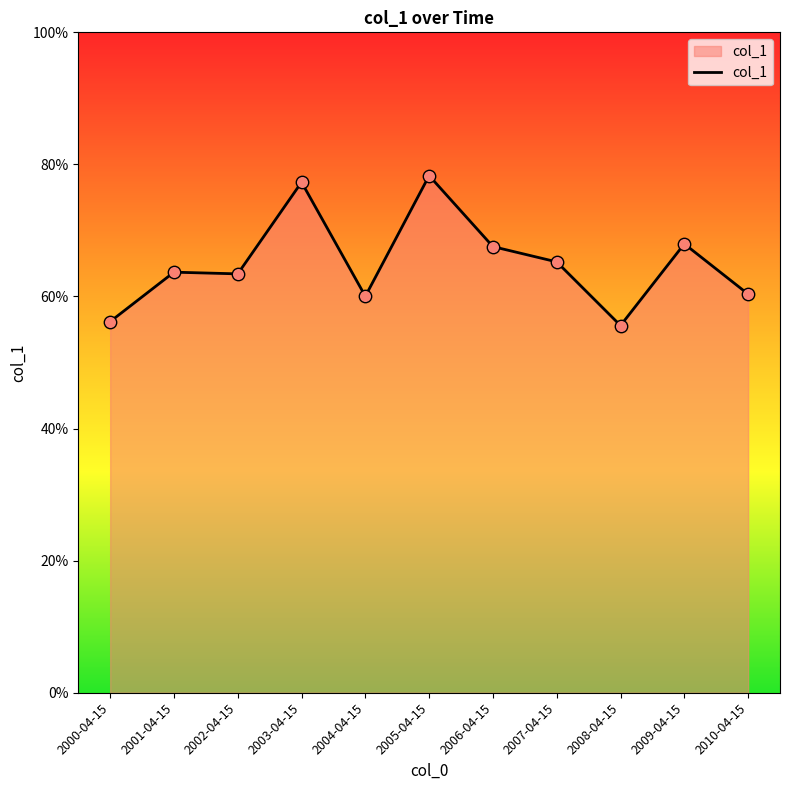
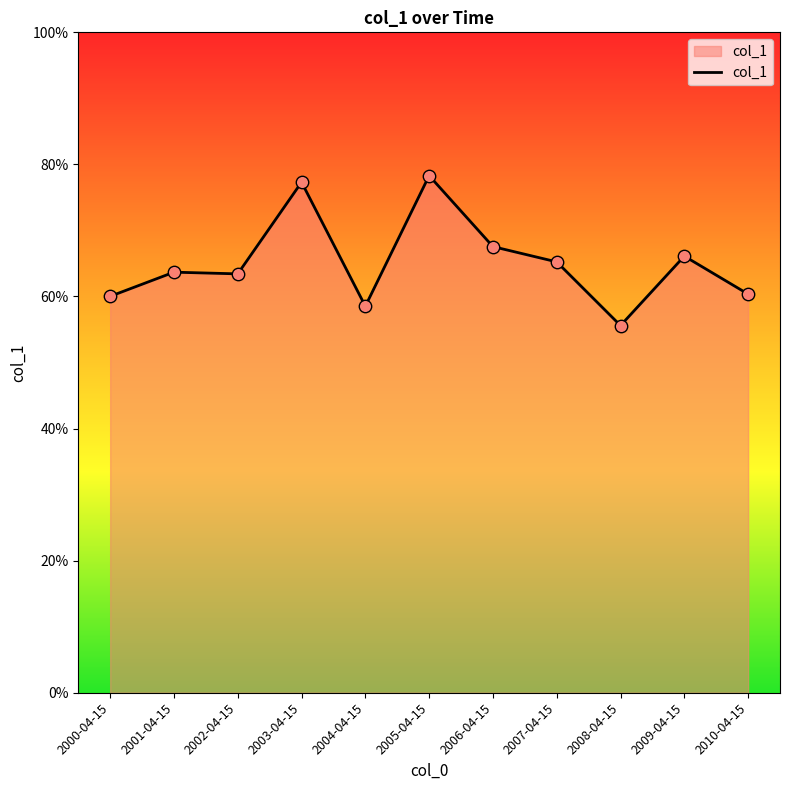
  {
-   "2000-04-15": "56%",
+   "2000-04-15": "60%",
    "2001-04-15": "64%",
    "2002-04-15": "63%",
    "2003-04-15": "77%",
-   "2004-04-15": "60%",
+   "2004-04-15": "59%",
    "2005-04-15": "78%",
    "2006-04-15": "68%",
    "2007-04-15": "65%",
    "2008-04-15": "56%",
-   "2009-04-15": "68%",
+   "2009-04-15": "66%",
    "2010-04-15": "60%"
  }
